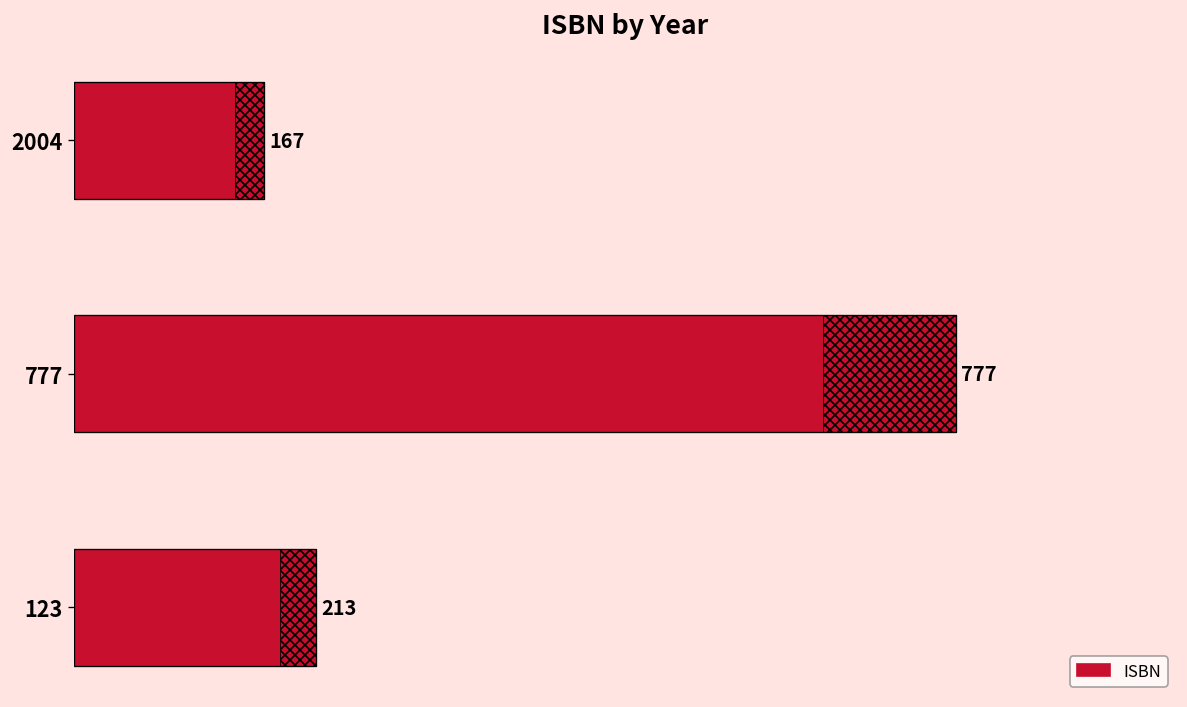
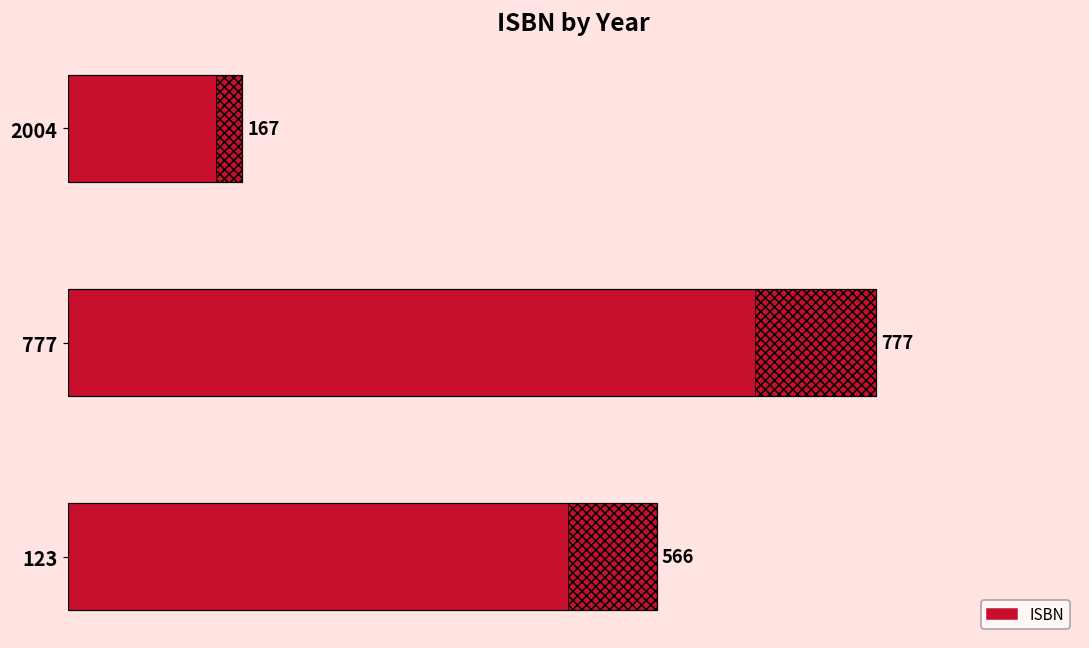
  {
    "2004": 167,
    "777": 777,
-   "123": 213
+   "123": 566
  }
